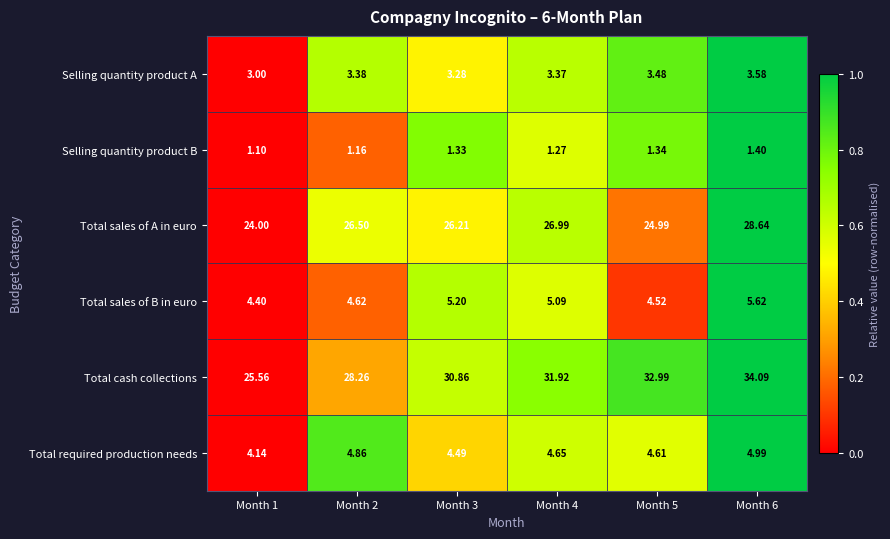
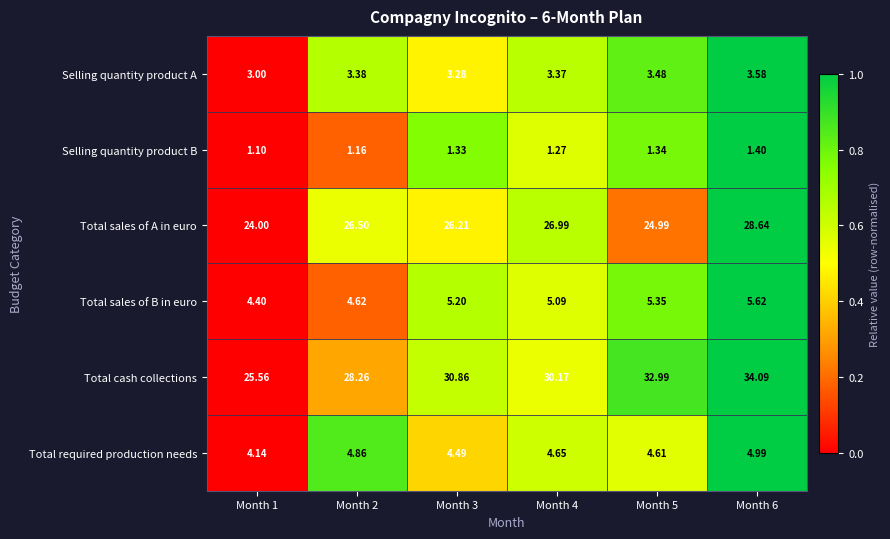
  {
    "Selling quantity product A": {
      "Month 1": 3.00,
      "Month 2": 3.38,
      "Month 3": 3.28,
      "Month 4": 3.37,
      "Month 5": 3.48,
      "Month 6": 3.58
    },
    "Selling quantity product B": {
      "Month 1": 1.10,
      "Month 2": 1.16,
      "Month 3": 1.33,
      "Month 4": 1.27,
      "Month 5": 1.34,
      "Month 6": 1.40
    },
    "Total sales of A in euro": {
      "Month 1": 24.00,
      "Month 2": 26.50,
      "Month 3": 26.21,
      "Month 4": 26.99,
      "Month 5": 24.99,
      "Month 6": 28.64
    },
    "Total sales of B in euro": {
      "Month 1": 4.40,
      "Month 2": 4.62,
      "Month 3": 5.20,
      "Month 4": 5.09,
-     "Month 5": 4.52,
+     "Month 5": 5.35,
      "Month 6": 5.62
    },
    "Total cash collections": {
      "Month 1": 25.56,
      "Month 2": 28.26,
      "Month 3": 30.86,
-     "Month 4": 31.92,
+     "Month 4": 30.17,
      "Month 5": 32.99,
      "Month 6": 34.09
    },
    "Total required production needs": {
      "Month 1": 4.14,
      "Month 2": 4.86,
      "Month 3": 4.49,
      "Month 4": 4.65,
      "Month 5": 4.61,
      "Month 6": 4.99
    }
  }
